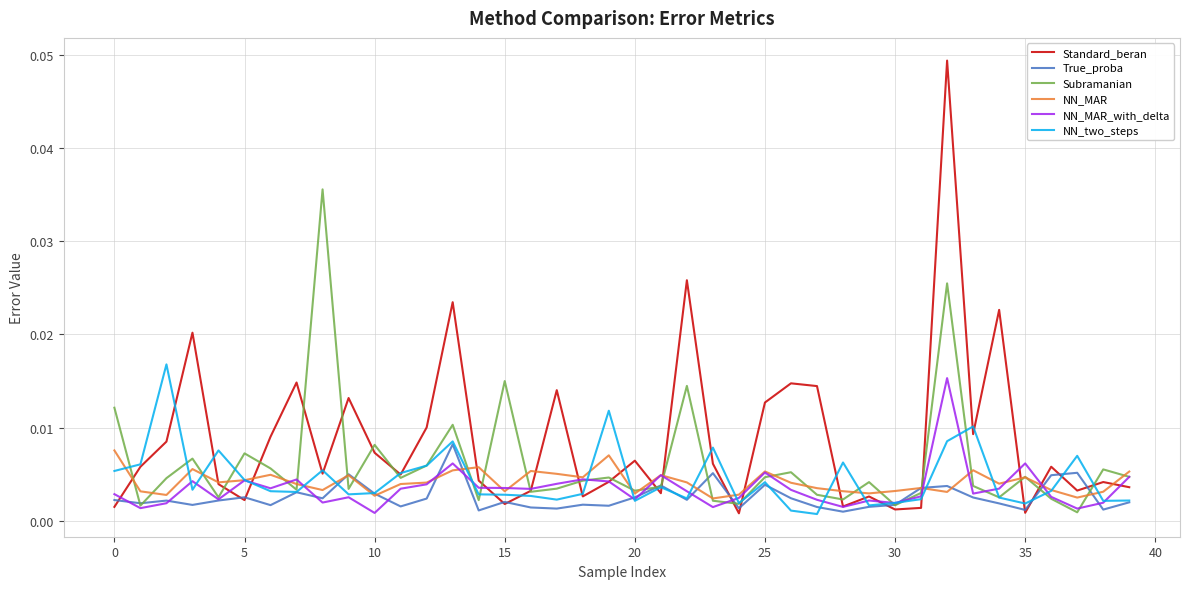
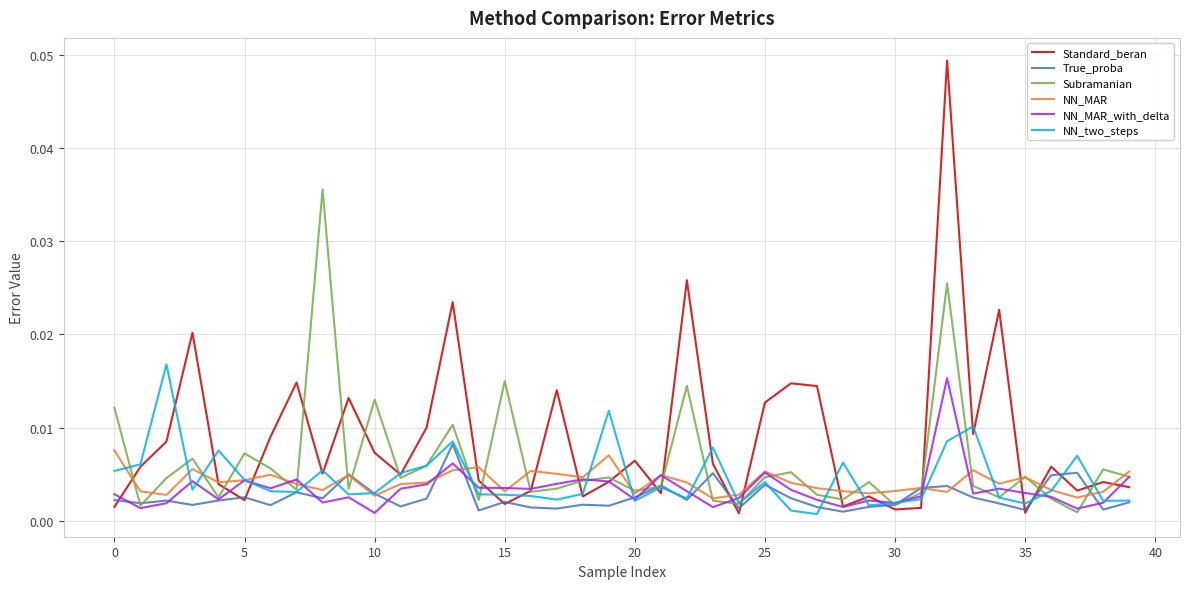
  {
    "Standard_beran": {
      "0": 0.001,
      "5": 0.002,
      "10": 0.007,
      "20": 0.006,
      "25": 0.013,
      "30": 0.001,
      "35": 0.001
    },
    "True_proba": {
      "0": 0.002,
      "5": 0.003,
      "25": 0.004,
      "35": 0.001
    },
    "Subramanian": {
      "0": 0.012,
      "5": 0.007,
-     "10": 0.008,
+     "10": 0.013,
      "15": 0.015,
      "20": 0.003,
      "25": 0.005
    },
    "NN_MAR": {
      "0": 0.008,
      "15": 0.003,
      "20": 0.003,
      "30": 0.003
    },
    "NN_MAR_with_delta": {
      "0": 0.003,
      "10": 0.001,
      "15": 0.004,
-     "35": 0.006
+     "35": 0.003
    },
    "NN_two_steps": {
      "0": 0.005,
      "15": 0.003,
      "25": 0.004,
      "35": 0.002
    }
  }
